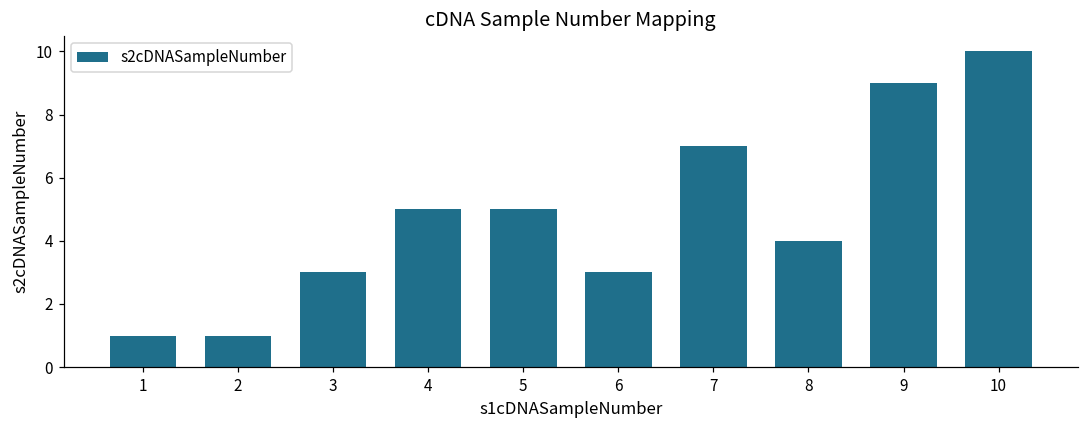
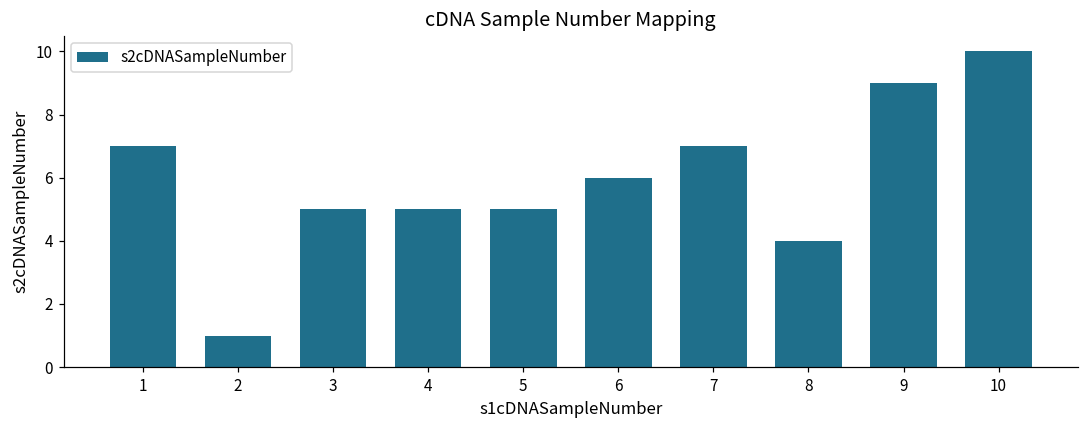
  {
-   "1": 1,
+   "1": 7,
    "2": 1,
-   "3": 3,
+   "3": 5,
    "4": 5,
    "5": 5,
-   "6": 3,
+   "6": 6,
    "7": 7,
    "8": 4,
    "9": 9,
    "10": 10
  }
